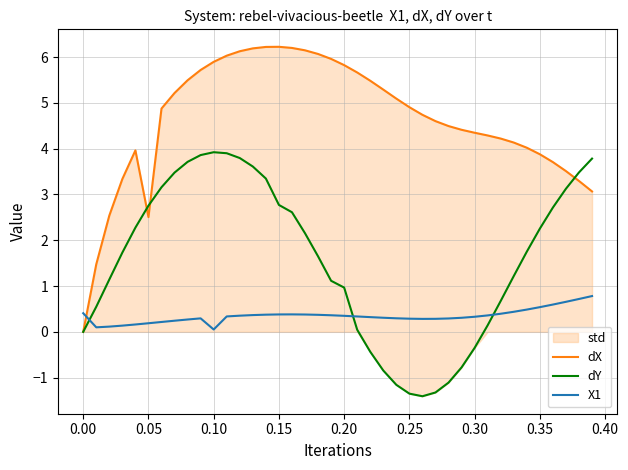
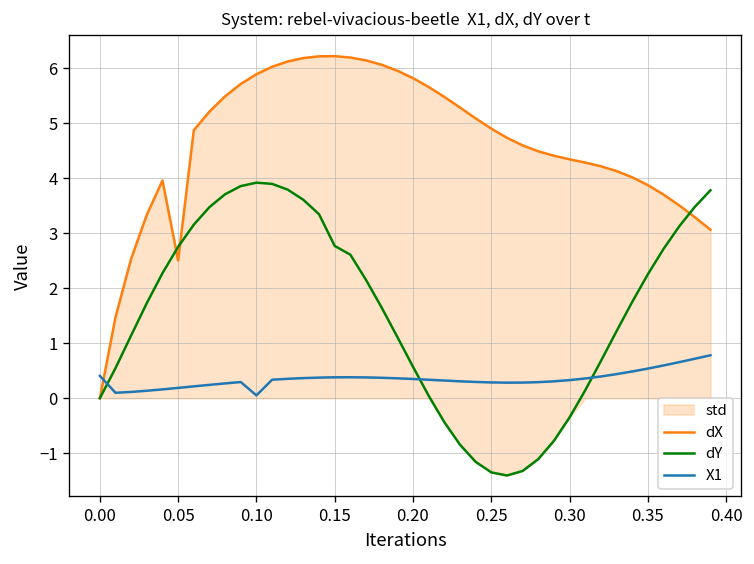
  {
    "std": {
      "0.05": 2.5,
      "0.10": 5.9,
      "0.15": 6.2,
      "0.20": 5.8,
      "0.25": 4.9,
      "0.30": 4.3,
      "0.35": 3.9
    },
    "dY": {
      "0.05": 2.8,
      "0.10": 3.9,
      "0.15": 2.8,
-     "0.20": 1.0,
+     "0.20": 0.6,
      "0.25": -1.3,
      "0.30": -0.3,
      "0.35": 2.3
    },
    "X1": {
      "0.00": 0.4,
      "0.05": 0.2,
      "0.10": 0.1,
      "0.15": 0.4,
      "0.20": 0.3,
      "0.25": 0.3,
      "0.30": 0.3,
      "0.35": 0.5
    }
  }
